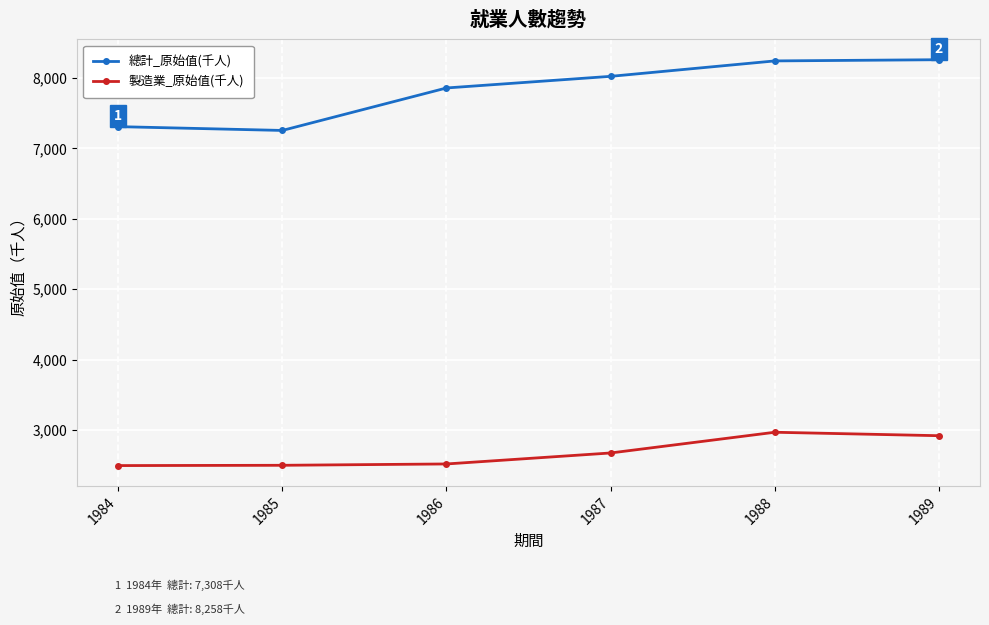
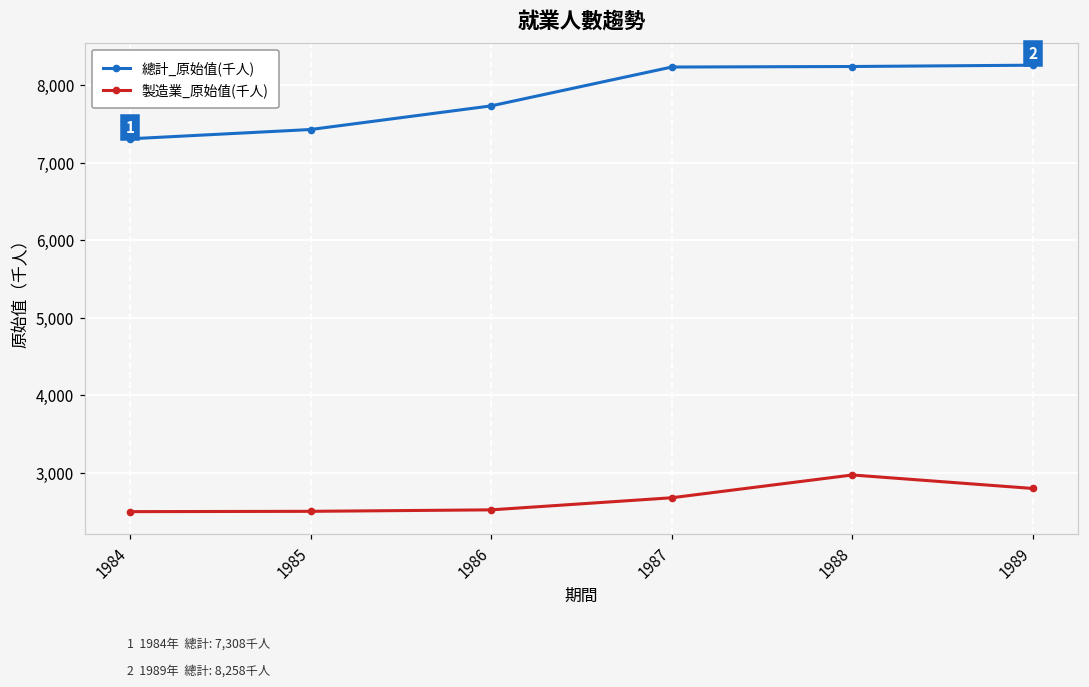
  {
    "總計_原始值(千人)": {
-     "1985": "7,300",
-     "1986": "7,900",
-     "1987": "8,000",
+     "1985": "7,400",
+     "1986": "7,700",
+     "1987": "8,200",
      "1988": "8,200"
    },
    "製造業_原始值(千人)": {
      "1984": "2,500",
      "1985": "2,500",
      "1986": "2,500",
      "1987": "2,700",
      "1988": "3,000",
-     "1989": "2,900"
+     "1989": "2,800"
    }
  }
